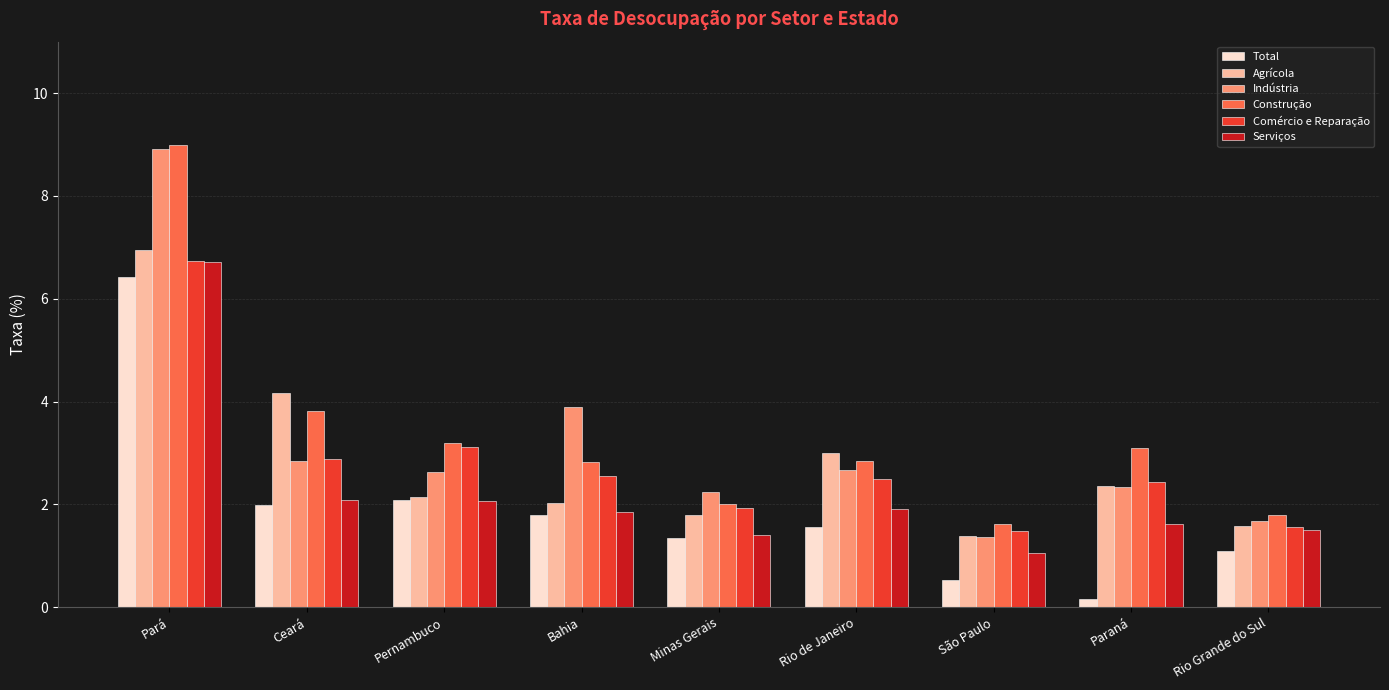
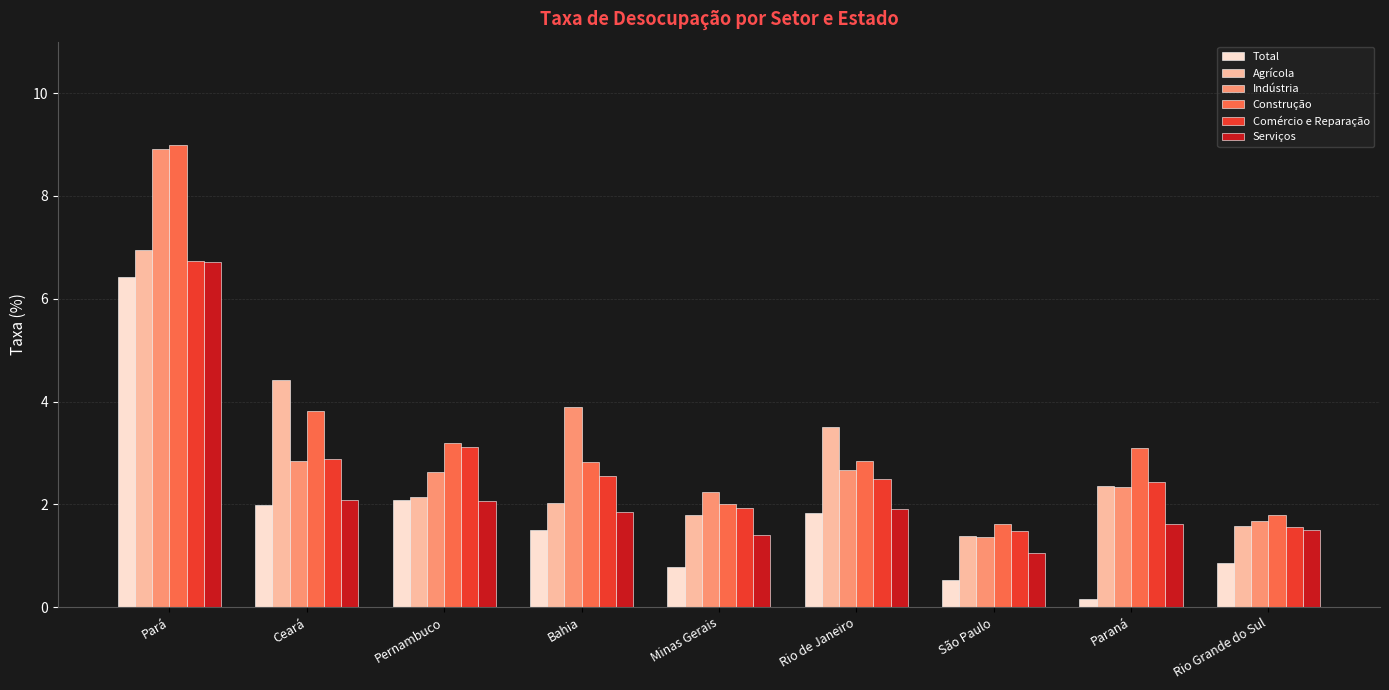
  {
    "Total": {
      "Pará": 6.4,
      "Ceará": 2.0,
      "Pernambuco": 2.1,
-     "Bahia": 1.8,
-     "Minas Gerais": 1.4,
-     "Rio de Janeiro": 1.6,
+     "Bahia": 1.5,
+     "Minas Gerais": 0.8,
+     "Rio de Janeiro": 1.8,
      "São Paulo": 0.5,
      "Paraná": 0.2,
-     "Rio Grande do Sul": 1.1
+     "Rio Grande do Sul": 0.9
    },
    "Agrícola": {
      "Pará": 7.0,
-     "Ceará": 4.2,
+     "Ceará": 4.4,
      "Pernambuco": 2.1,
      "Bahia": 2.0,
      "Minas Gerais": 1.8,
-     "Rio de Janeiro": 3.0,
+     "Rio de Janeiro": 3.5,
      "São Paulo": 1.4,
      "Paraná": 2.4,
      "Rio Grande do Sul": 1.6
    }
  }
